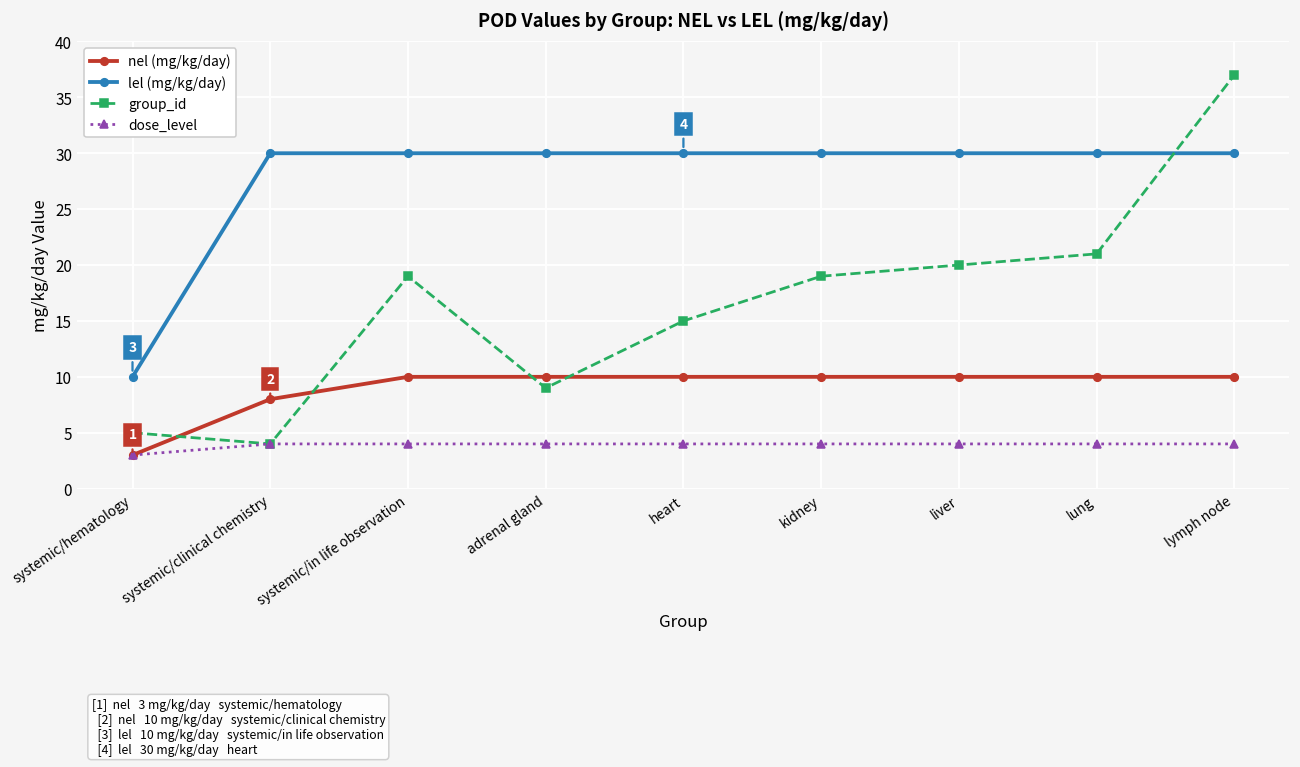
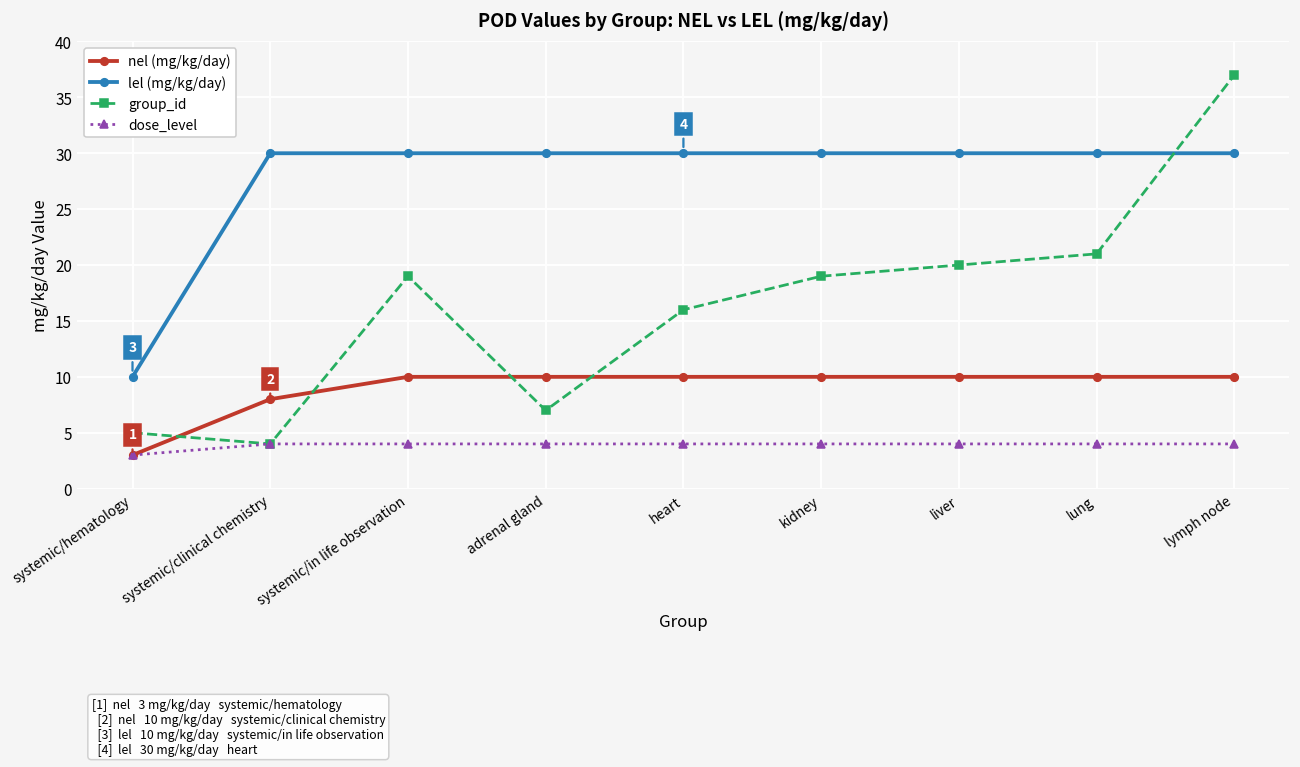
  {
    "nel (mg/kg/day)": {
      "systemic/in life observation": 10,
      "adrenal gland": 10,
      "heart": 10,
      "kidney": 10,
      "liver": 10,
      "lung": 10,
      "lymph node": 10
    },
    "lel (mg/kg/day)": {
      "systemic/clinical chemistry": 30,
      "systemic/in life observation": 30,
      "adrenal gland": 30,
      "kidney": 30,
      "liver": 30,
      "lung": 30,
      "lymph node": 30
    },
    "group_id": {
      "systemic/in life observation": 19,
-     "adrenal gland": 9,
-     "heart": 15,
+     "adrenal gland": 7,
+     "heart": 16,
      "kidney": 19,
      "liver": 20,
      "lung": 21,
      "lymph node": 37
    },
    "dose_level": {
      "systemic/in life observation": 4,
      "adrenal gland": 4,
      "heart": 4,
      "kidney": 4,
      "liver": 4,
      "lung": 4,
      "lymph node": 4
    }
  }
